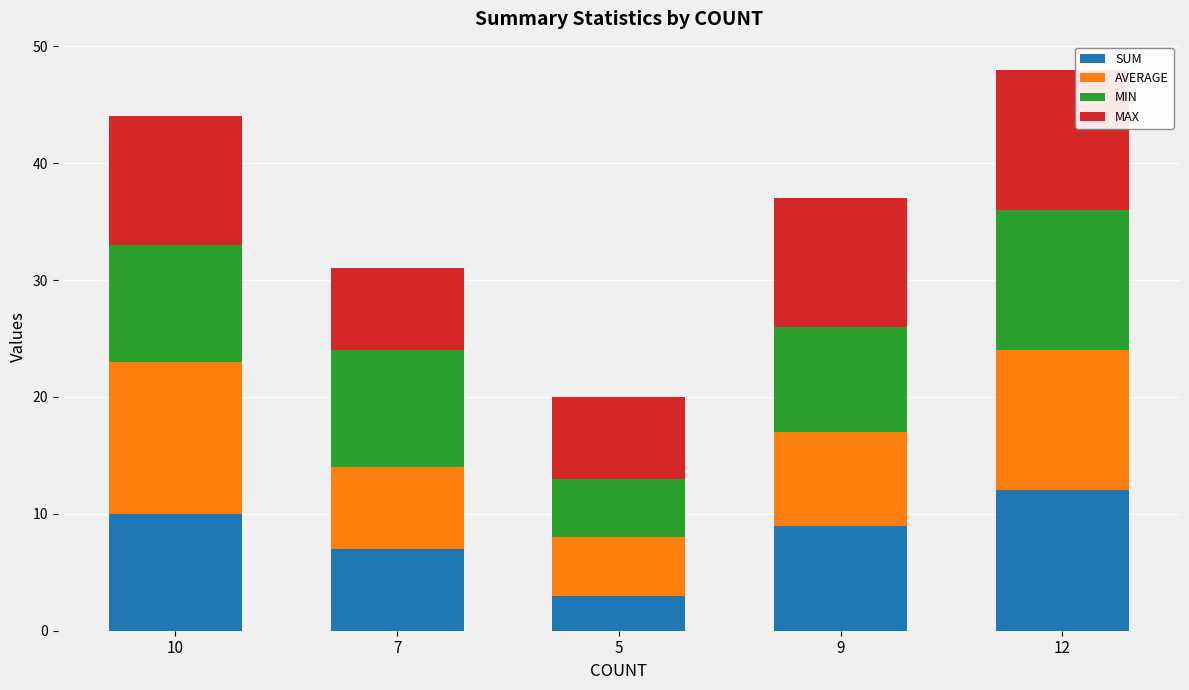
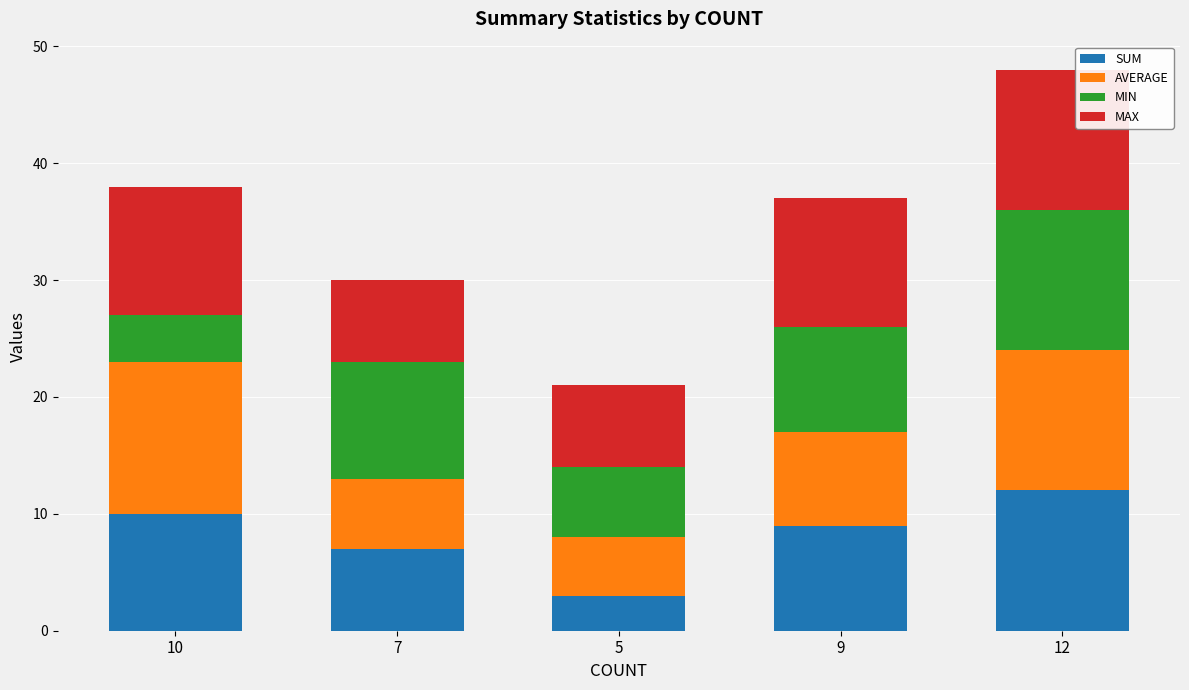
  {
    "SUM": {
      "10": 10,
      "7": 7,
      "5": 3,
      "9": 9,
      "12": 12
    },
    "AVERAGE": {
      "10": 13,
-     "7": 7,
+     "7": 6,
      "5": 5,
      "9": 8,
      "12": 12
    },
    "MIN": {
-     "10": 10,
+     "10": 4,
      "7": 10,
-     "5": 5,
+     "5": 6,
      "9": 9,
      "12": 12
    },
    "MAX": {
      "10": 11,
      "7": 7,
      "5": 7,
      "9": 11,
      "12": 12
    }
  }
